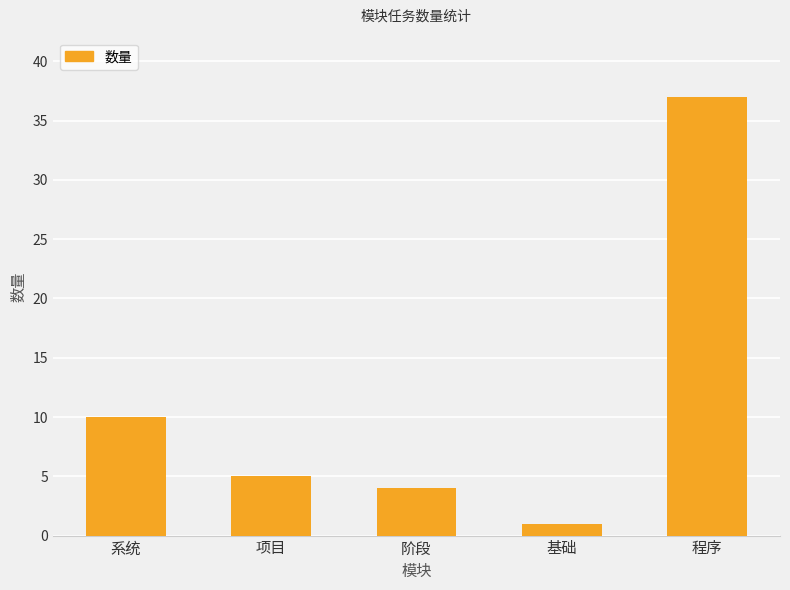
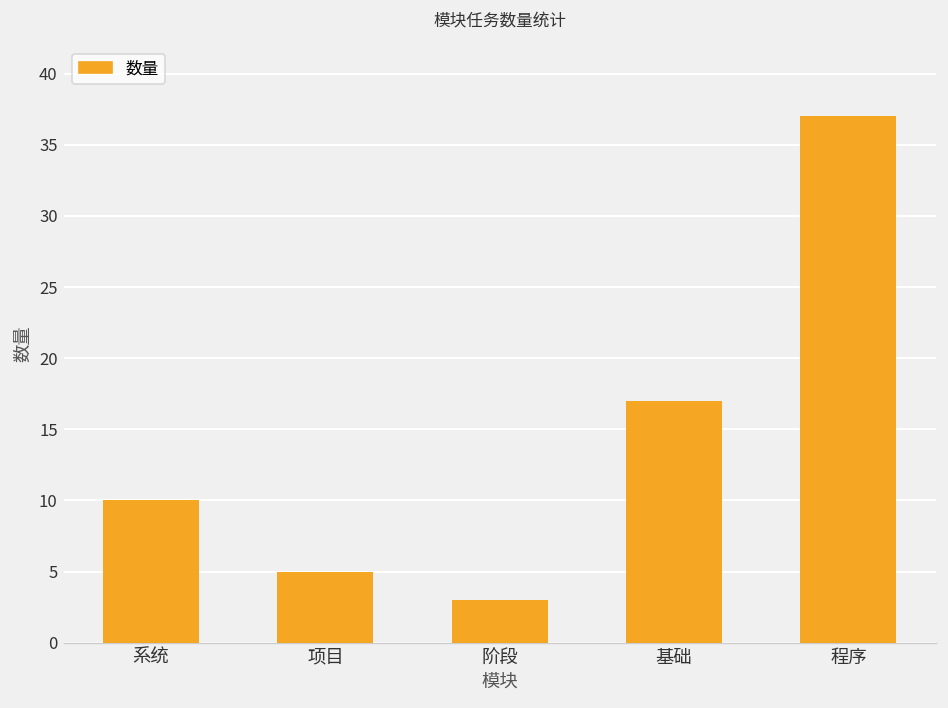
  {
    "系统": 10,
    "项目": 5,
-   "阶段": 4,
-   "基础": 1,
+   "阶段": 3,
+   "基础": 17,
    "程序": 37
  }
